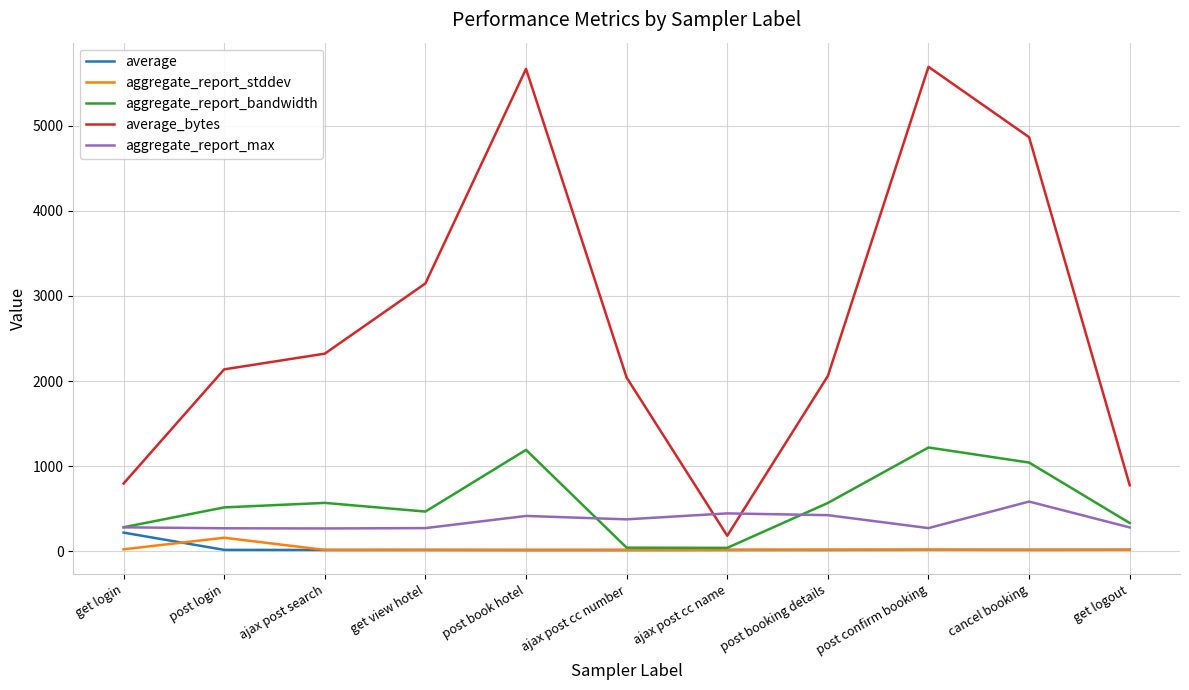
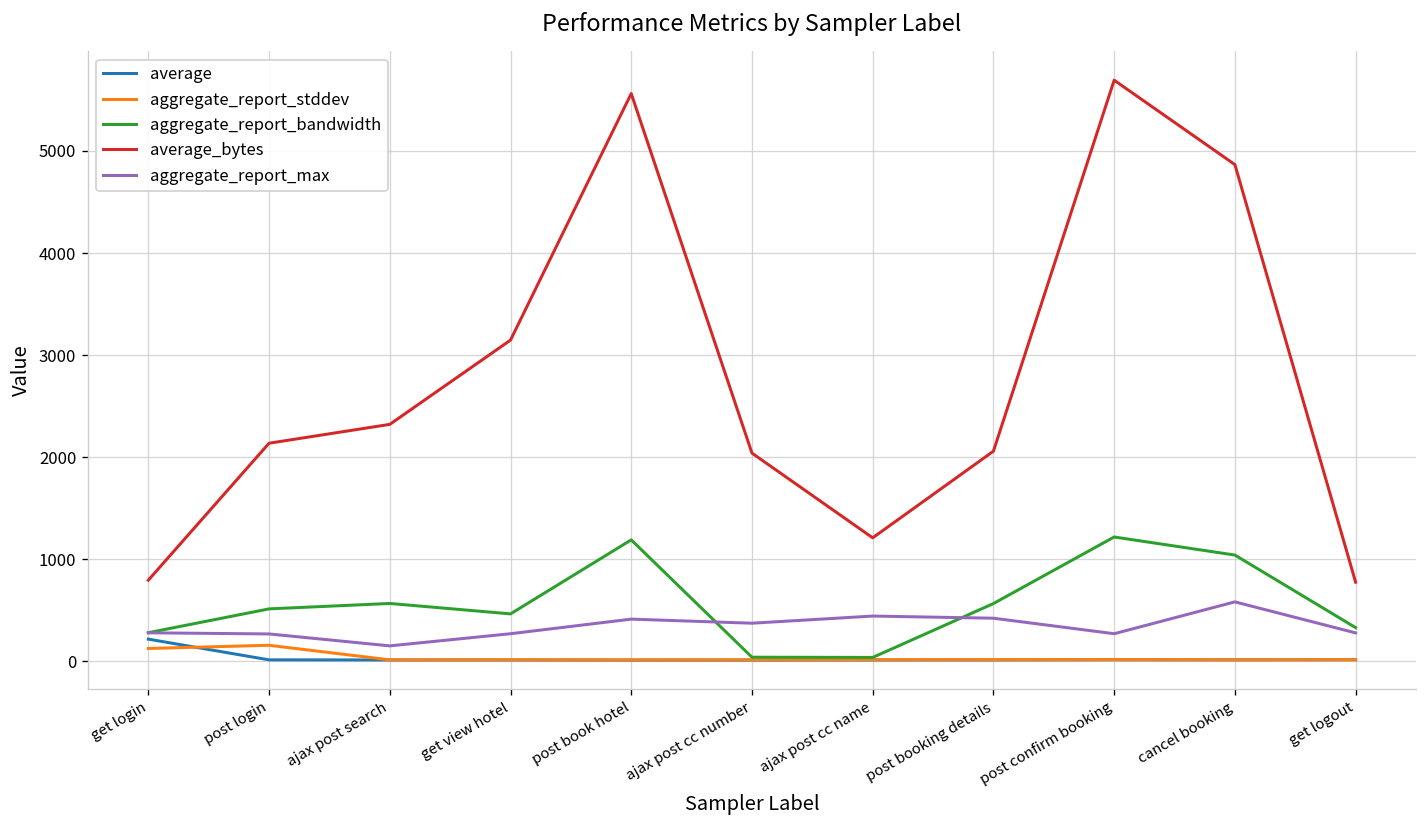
  {
    "average": {
      "get login": 200,
      "post login": 0
    },
    "aggregate_report_stddev": {
-     "get login": 0,
+     "get login": 100,
      "post login": 200
    },
    "aggregate_report_bandwidth": {
      "post login": 500,
      "ajax post search": 600,
      "get view hotel": 500,
      "post book hotel": 1200,
      "post booking details": 600,
      "post confirm booking": 1200,
      "cancel booking": 1000,
      "get logout": 300
    },
    "average_bytes": {
      "get login": 800,
      "post login": 2100,
      "ajax post search": 2300,
      "get view hotel": 3100,
-     "post book hotel": 5700,
+     "post book hotel": 5600,
      "ajax post cc number": 2000,
-     "ajax post cc name": 200,
+     "ajax post cc name": 1200,
      "post booking details": 2100,
      "post confirm booking": 5700,
      "cancel booking": 4900,
      "get logout": 800
    },
    "aggregate_report_max": {
      "post login": 300,
-     "ajax post search": 300,
+     "ajax post search": 200,
      "get view hotel": 300,
      "post book hotel": 400,
      "ajax post cc number": 400,
      "ajax post cc name": 400,
      "post booking details": 400,
      "post confirm booking": 300,
      "cancel booking": 600,
      "get logout": 300
    }
  }
